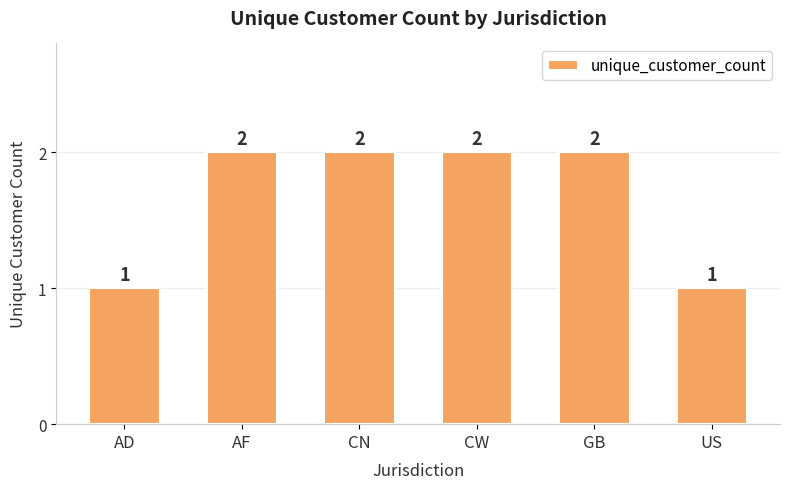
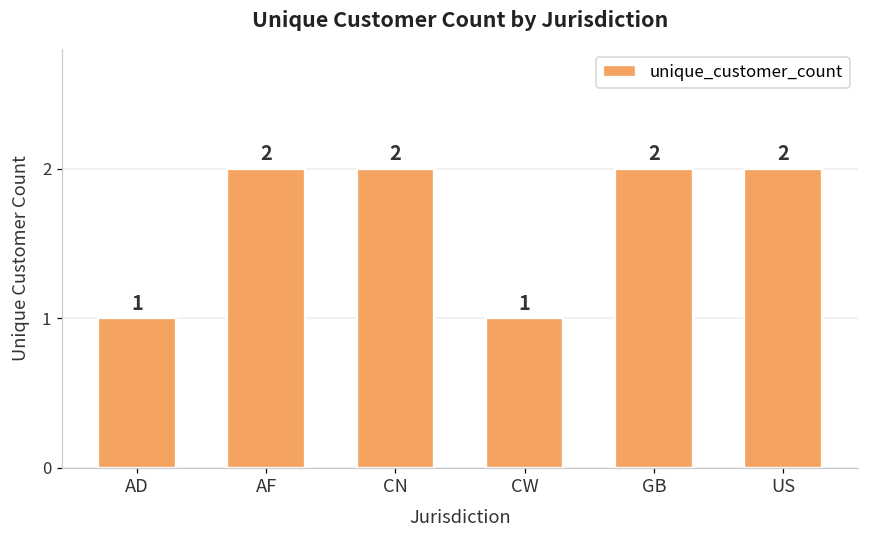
  {
    "AD": 1,
    "AF": 2,
    "CN": 2,
-   "CW": 2,
+   "CW": 1,
    "GB": 2,
-   "US": 1
+   "US": 2
  }
